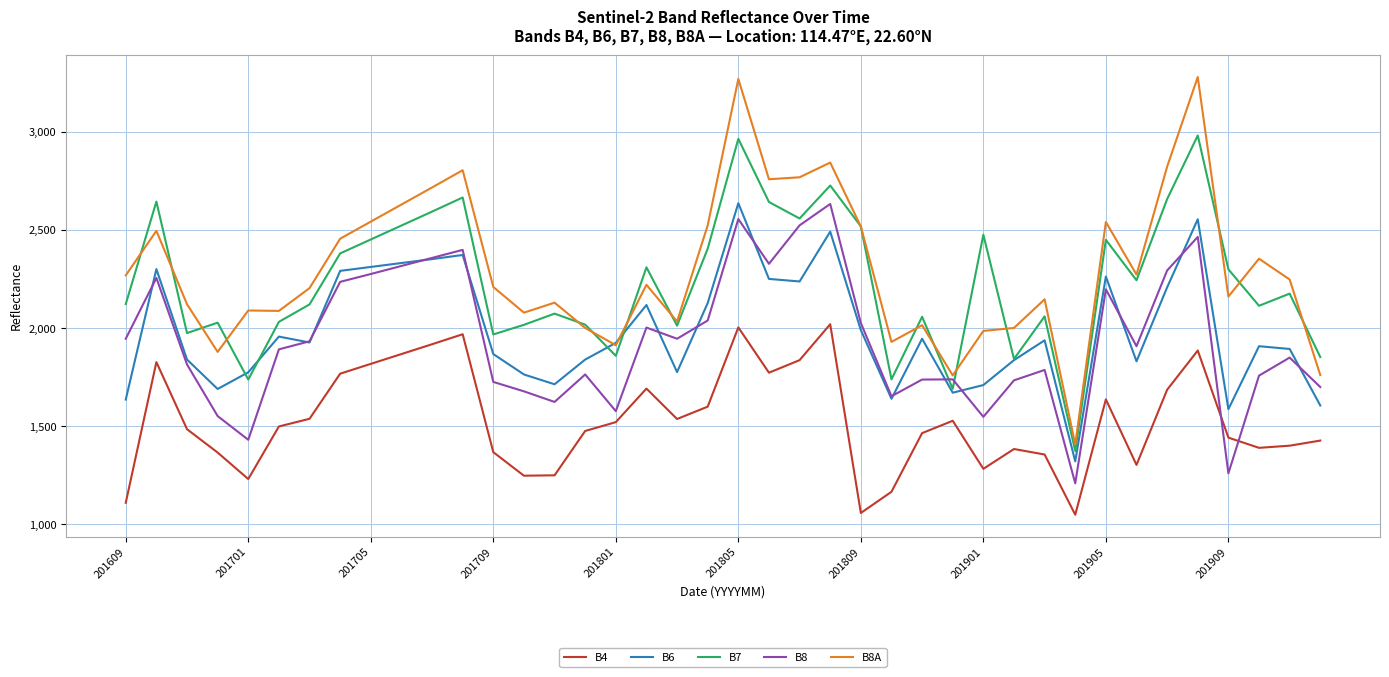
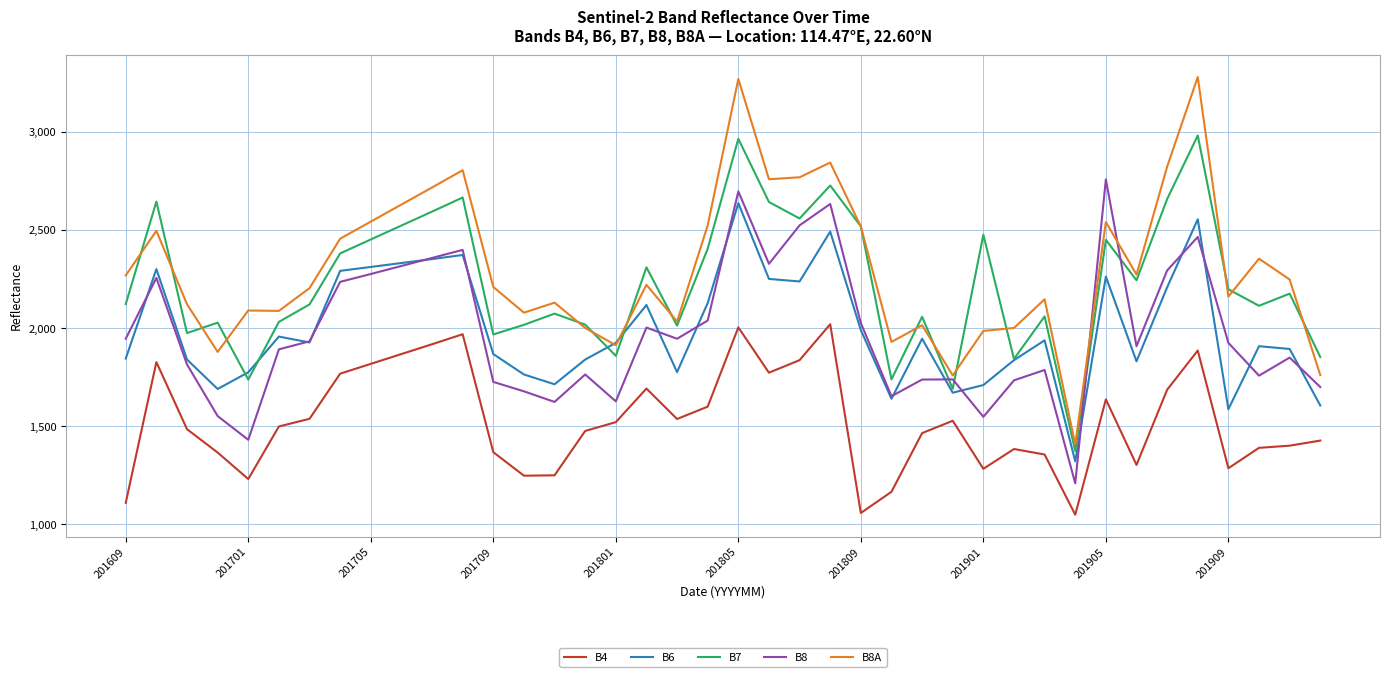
  {
    "B4": {
      "201609": "1,110",
      "201701": "1,230",
      "201705": "1,820",
      "201709": "1,370",
      "201801": "1,520",
      "201805": "2,000",
      "201809": "1,060",
      "201901": "1,280",
      "201905": "1,640",
-     "201909": "1,440"
+     "201909": "1,290"
    },
    "B6": {
-     "201609": "1,640",
+     "201609": "1,850",
      "201701": "1,780",
      "201705": "2,310",
      "201709": "1,870",
      "201805": "2,640",
      "201809": "1,990",
      "201901": "1,710",
      "201905": "2,260",
      "201909": "1,590"
    },
    "B7": {
      "201609": "2,120",
      "201701": "1,740",
      "201705": "2,450",
      "201709": "1,970",
      "201801": "1,860",
      "201805": "2,970",
      "201901": "2,480",
      "201905": "2,450",
-     "201909": "2,300"
+     "201909": "2,200"
    },
    "B8": {
      "201609": "1,950",
      "201701": "1,430",
      "201705": "2,280",
      "201709": "1,730",
-     "201801": "1,580",
-     "201805": "2,560",
+     "201801": "1,630",
+     "201805": "2,700",
      "201809": "2,030",
      "201901": "1,550",
-     "201905": "2,200",
-     "201909": "1,260"
+     "201905": "2,760",
+     "201909": "1,930"
    },
    "B8A": {
      "201609": "2,270",
      "201701": "2,090",
      "201705": "2,540",
      "201709": "2,210",
      "201805": "3,270",
      "201901": "1,990",
      "201905": "2,540",
      "201909": "2,160"
    }
  }
